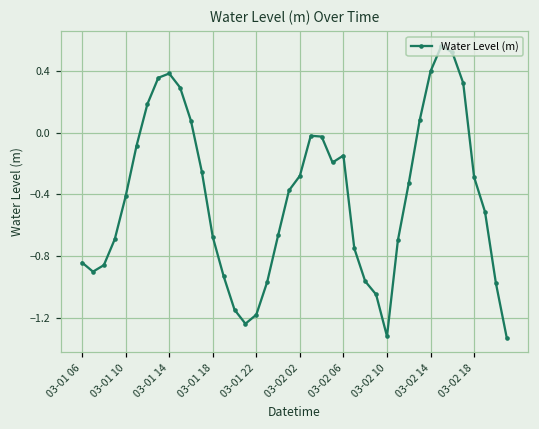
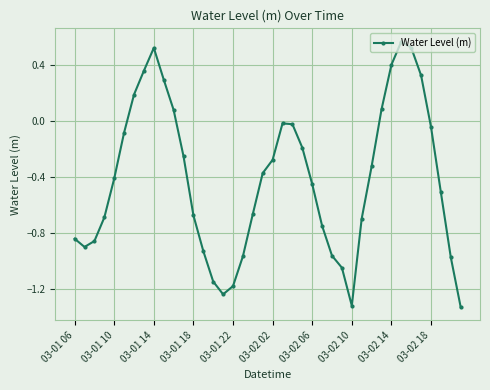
  {
    "03-01 06": -0.84,
    "03-01 10": -0.41,
-   "03-01 14": 0.38,
+   "03-01 14": 0.52,
    "03-01 18": -0.68,
    "03-01 22": -1.18,
    "03-02 02": -0.28,
-   "03-02 06": -0.15,
+   "03-02 06": -0.45,
    "03-02 10": -1.32,
    "03-02 14": 0.40,
-   "03-02 18": -0.29
+   "03-02 18": -0.04
  }
